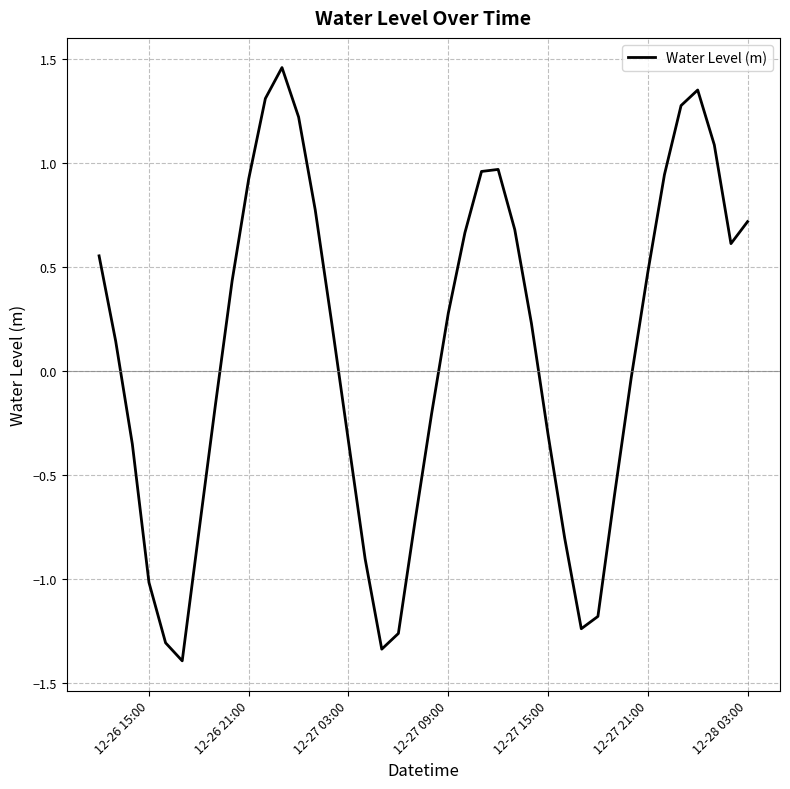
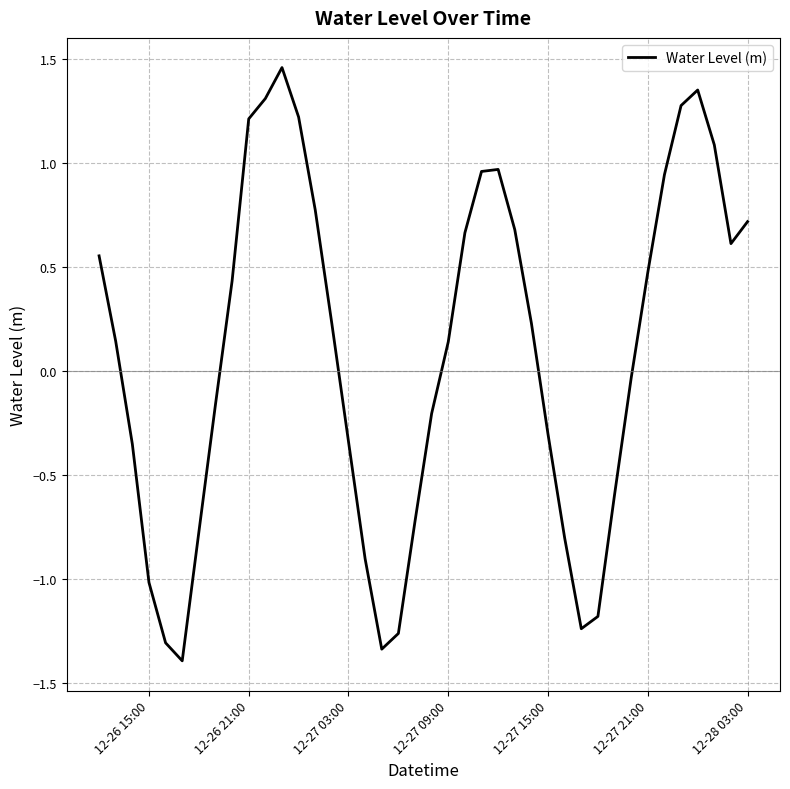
  {
    "12-26 15:00": -1.02,
-   "12-26 21:00": 0.92,
+   "12-26 21:00": 1.21,
    "12-27 03:00": -0.34,
-   "12-27 09:00": 0.28,
+   "12-27 09:00": 0.14,
    "12-27 15:00": -0.31,
    "12-27 21:00": 0.47,
    "12-28 03:00": 0.72
  }
